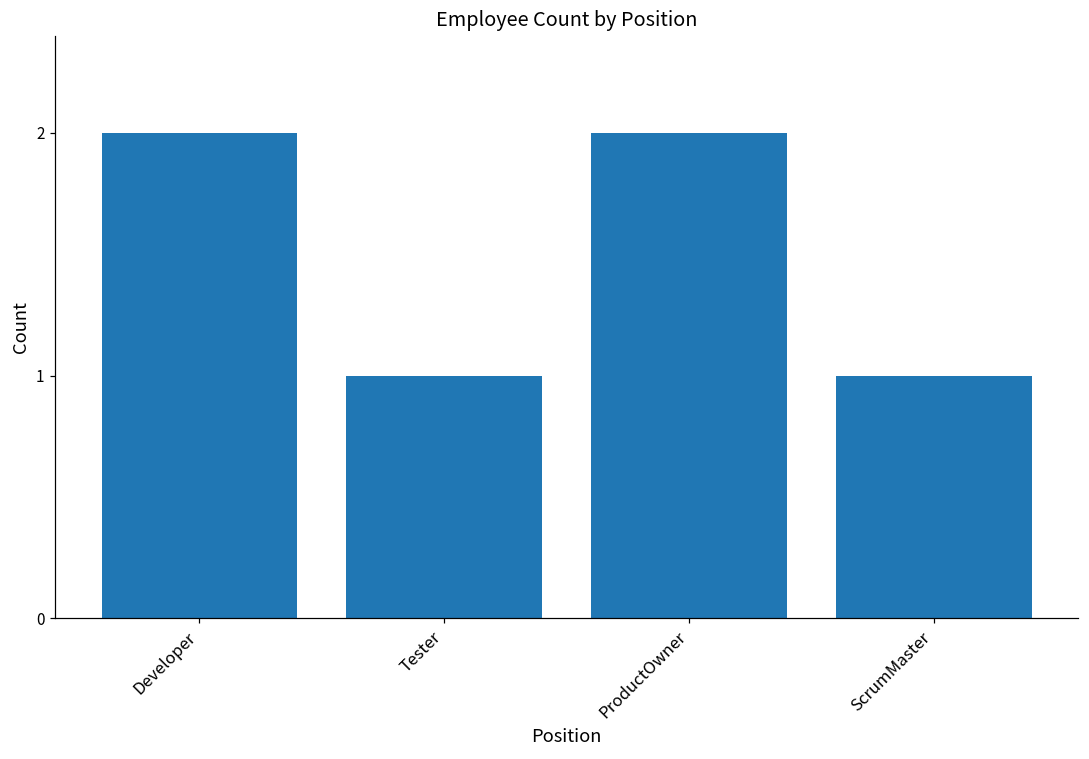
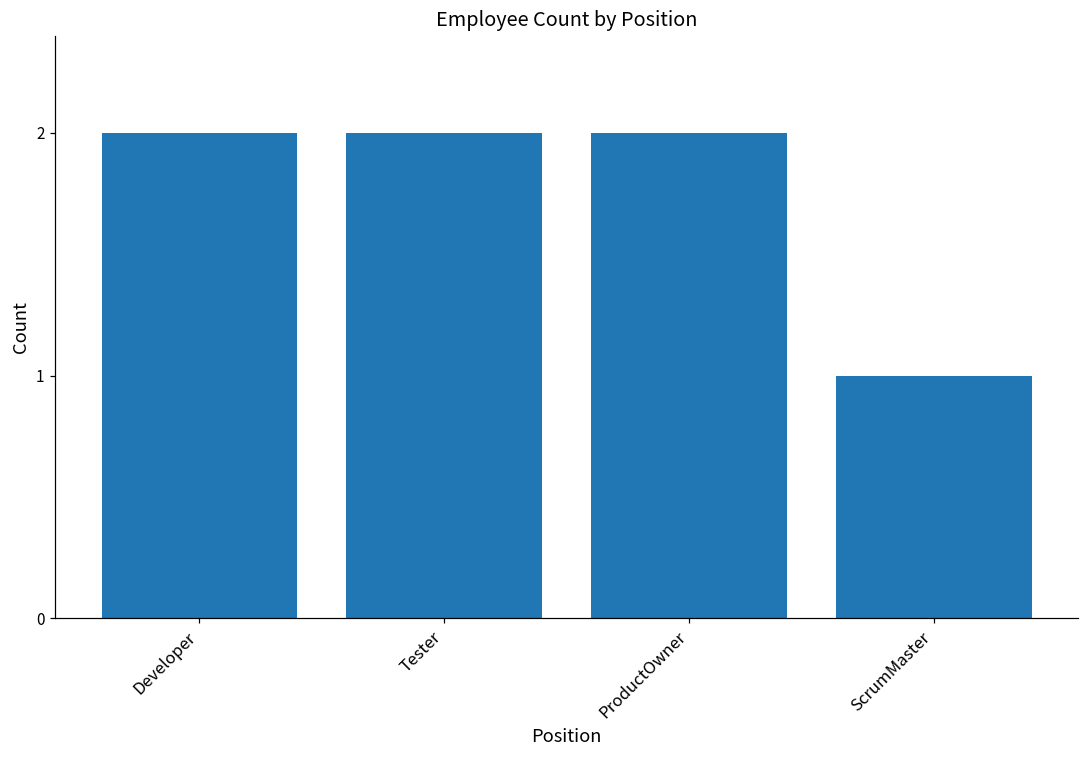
  {
    "Developer": 2,
-   "Tester": 1,
+   "Tester": 2,
    "ProductOwner": 2,
    "ScrumMaster": 1
  }
